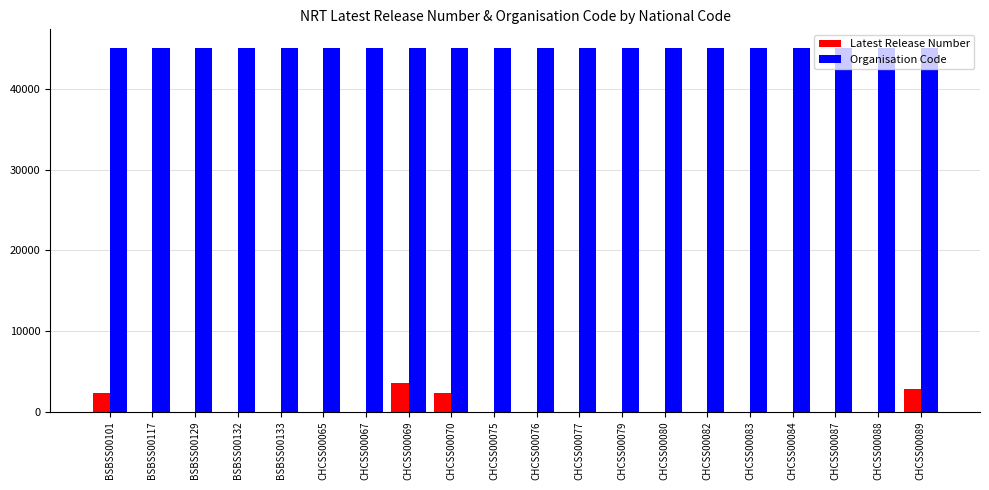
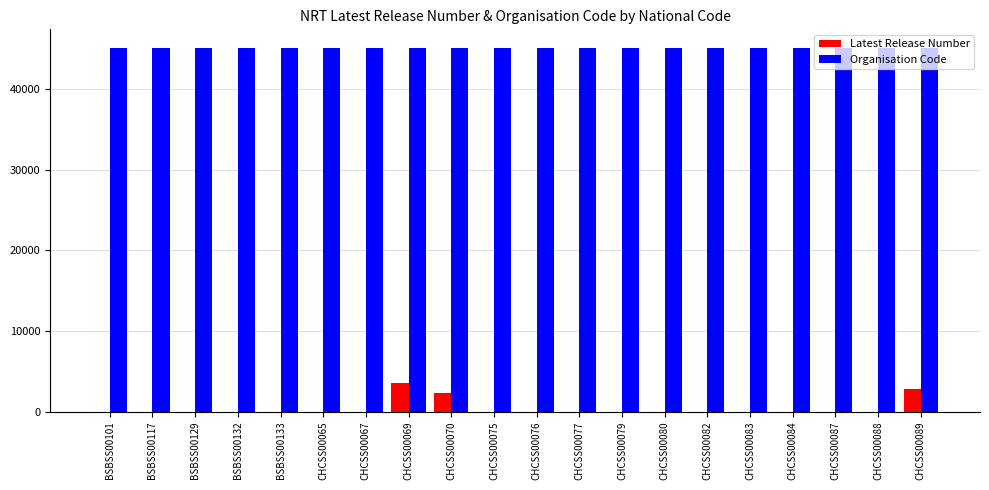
  {
    "Latest Release Number": {
-     "BSBSS00101": 2000,
+     "BSBSS00101": 0,
      "CHCSS00069": 3000,
      "CHCSS00070": 2000,
      "CHCSS00089": 3000
    },
    "Organisation Code": {
      "BSBSS00101": 45000,
      "BSBSS00117": 45000,
      "BSBSS00129": 45000,
      "BSBSS00132": 45000,
      "BSBSS00133": 45000,
      "CHCSS00065": 45000,
      "CHCSS00067": 45000,
      "CHCSS00069": 45000,
      "CHCSS00070": 45000,
      "CHCSS00075": 45000,
      "CHCSS00076": 45000,
      "CHCSS00077": 45000,
      "CHCSS00079": 45000,
      "CHCSS00080": 45000,
      "CHCSS00082": 45000,
      "CHCSS00083": 45000,
      "CHCSS00084": 45000
    }
  }
